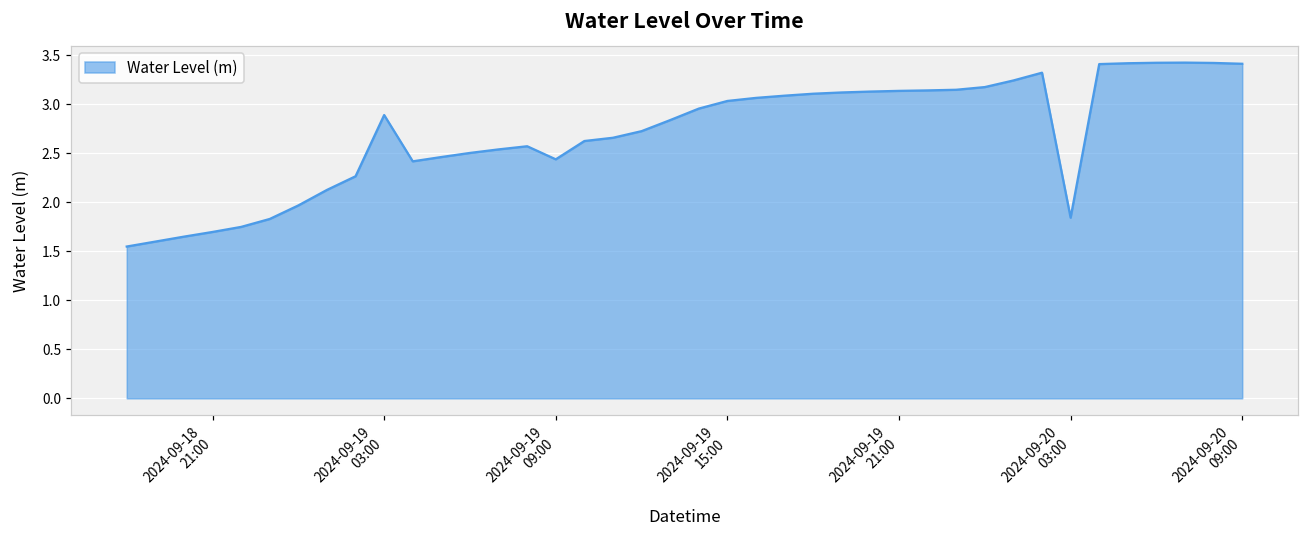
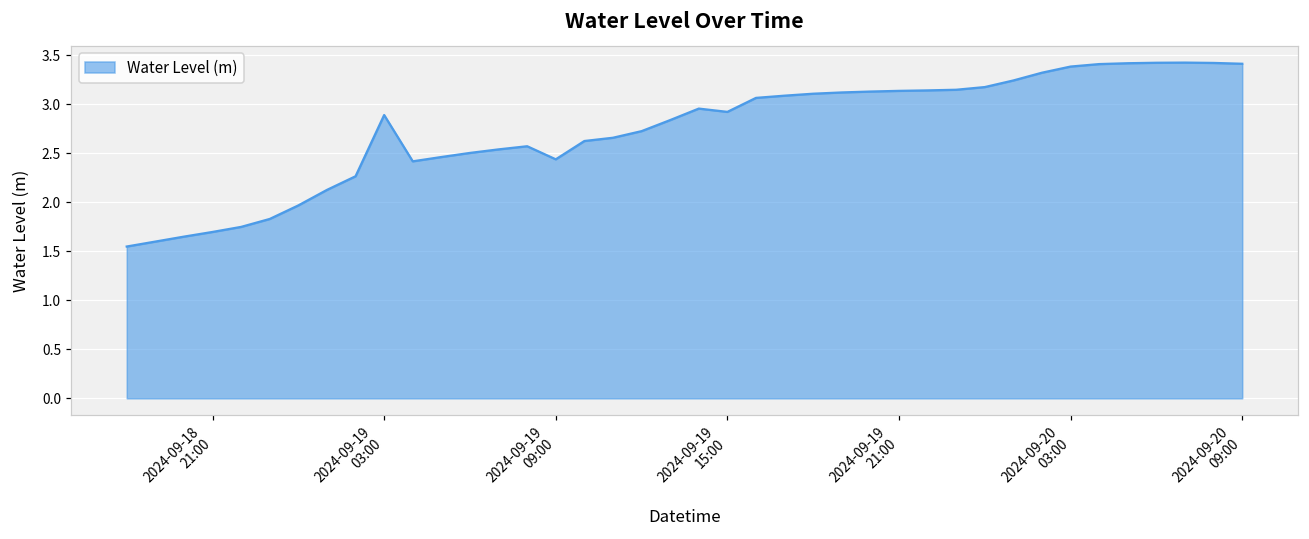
  {
    "2024-09-18 21:00": 1.7,
    "2024-09-19 03:00": 2.9,
    "2024-09-19 09:00": 2.4,
-   "2024-09-19 15:00": 3.0,
+   "2024-09-19 15:00": 2.9,
    "2024-09-19 21:00": 3.1,
-   "2024-09-20 03:00": 1.8,
+   "2024-09-20 03:00": 3.4,
    "2024-09-20 09:00": 3.4
  }
